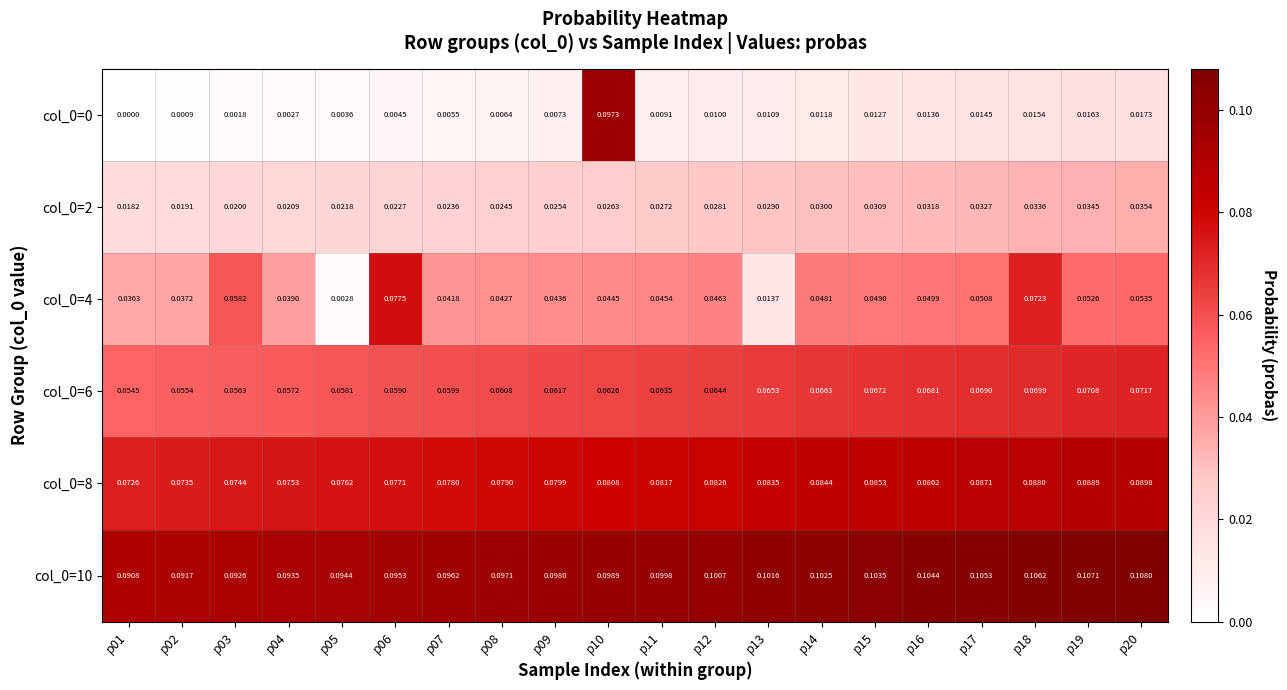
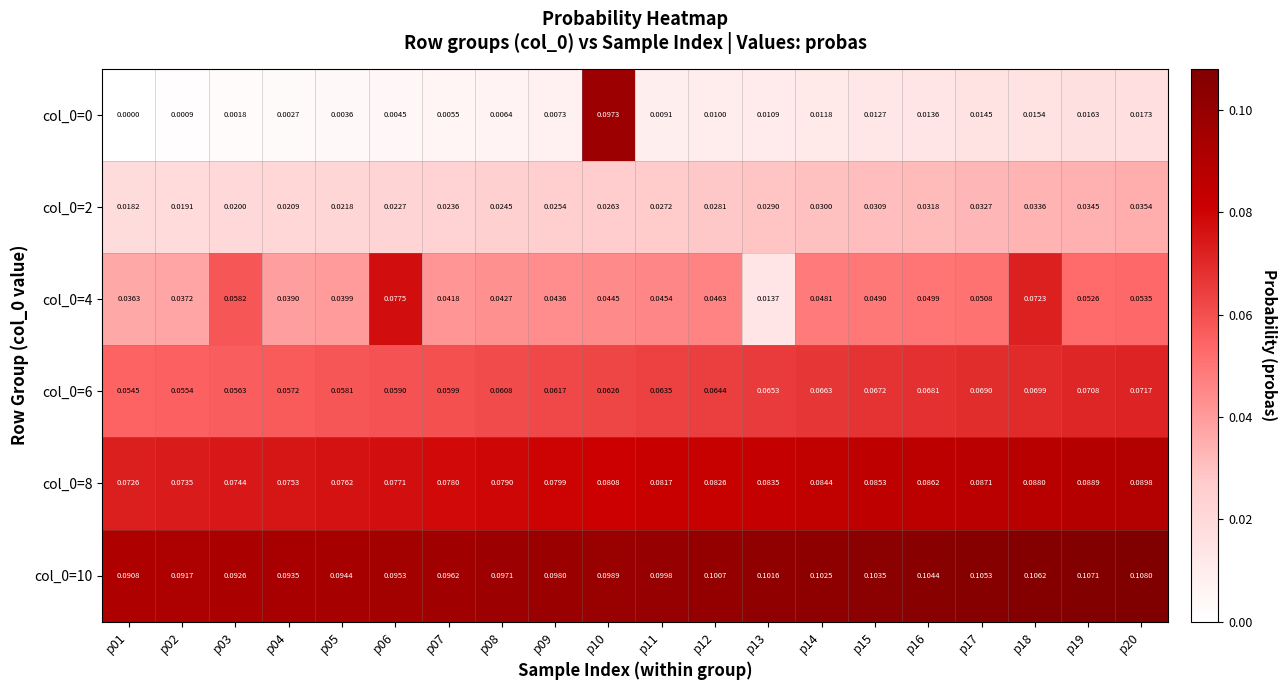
  {
    "col_0=0": {
      "p01": 0.0000,
      "p02": 0.0009,
      "p03": 0.0018,
      "p04": 0.0027,
      "p05": 0.0036,
      "p06": 0.0045,
      "p07": 0.0055,
      "p08": 0.0064,
      "p09": 0.0073,
      "p10": 0.0973,
      "p11": 0.0091,
      "p12": 0.0100,
      "p13": 0.0109,
      "p14": 0.0118,
      "p15": 0.0127,
      "p16": 0.0136,
      "p17": 0.0145,
      "p18": 0.0154,
      "p19": 0.0163,
      "p20": 0.0173
    },
    "col_0=2": {
      "p01": 0.0182,
      "p02": 0.0191,
      "p03": 0.0200,
      "p04": 0.0209,
      "p05": 0.0218,
      "p06": 0.0227,
      "p07": 0.0236,
      "p08": 0.0245,
      "p09": 0.0254,
      "p10": 0.0263,
      "p11": 0.0272,
      "p12": 0.0281,
      "p13": 0.0290,
      "p14": 0.0300,
      "p15": 0.0309,
      "p16": 0.0318,
      "p17": 0.0327,
      "p18": 0.0336,
      "p19": 0.0345,
      "p20": 0.0354
    },
    "col_0=4": {
      "p01": 0.0363,
      "p02": 0.0372,
      "p03": 0.0582,
      "p04": 0.0390,
-     "p05": 0.0028,
+     "p05": 0.0399,
      "p06": 0.0775,
      "p07": 0.0418,
      "p08": 0.0427,
      "p09": 0.0436,
      "p10": 0.0445,
      "p11": 0.0454,
      "p12": 0.0463,
      "p13": 0.0137,
      "p14": 0.0481,
      "p15": 0.0490,
      "p16": 0.0499,
      "p17": 0.0508,
      "p18": 0.0723,
      "p19": 0.0526,
      "p20": 0.0535
    },
    "col_0=6": {
      "p01": 0.0545,
      "p02": 0.0554,
      "p03": 0.0563,
      "p04": 0.0572,
      "p05": 0.0581,
      "p06": 0.0590,
      "p07": 0.0599,
      "p08": 0.0608,
      "p09": 0.0617,
      "p10": 0.0626,
      "p11": 0.0635,
      "p12": 0.0644,
      "p13": 0.0653,
      "p14": 0.0663,
      "p15": 0.0672,
      "p16": 0.0681,
      "p17": 0.0690,
      "p18": 0.0699,
      "p19": 0.0708,
      "p20": 0.0717
    },
    "col_0=8": {
      "p01": 0.0726,
      "p02": 0.0735,
      "p03": 0.0744,
      "p04": 0.0753,
      "p05": 0.0762,
      "p06": 0.0771,
      "p07": 0.0780,
      "p08": 0.0790,
      "p09": 0.0799,
      "p10": 0.0808,
      "p11": 0.0817,
      "p12": 0.0826,
      "p13": 0.0835,
      "p14": 0.0844,
      "p15": 0.0853,
      "p16": 0.0862,
      "p17": 0.0871,
      "p18": 0.0880,
      "p19": 0.0889,
      "p20": 0.0898
    },
    "col_0=10": {
      "p01": 0.0908,
      "p02": 0.0917,
      "p03": 0.0926,
      "p04": 0.0935,
      "p05": 0.0944,
      "p06": 0.0953,
      "p07": 0.0962,
      "p08": 0.0971,
      "p09": 0.0980,
      "p10": 0.0989,
      "p11": 0.0998,
      "p12": 0.1007,
      "p13": 0.1016,
      "p14": 0.1025,
      "p15": 0.1035,
      "p16": 0.1044,
      "p17": 0.1053,
      "p18": 0.1062,
      "p19": 0.1071,
      "p20": 0.1080
    }
  }
